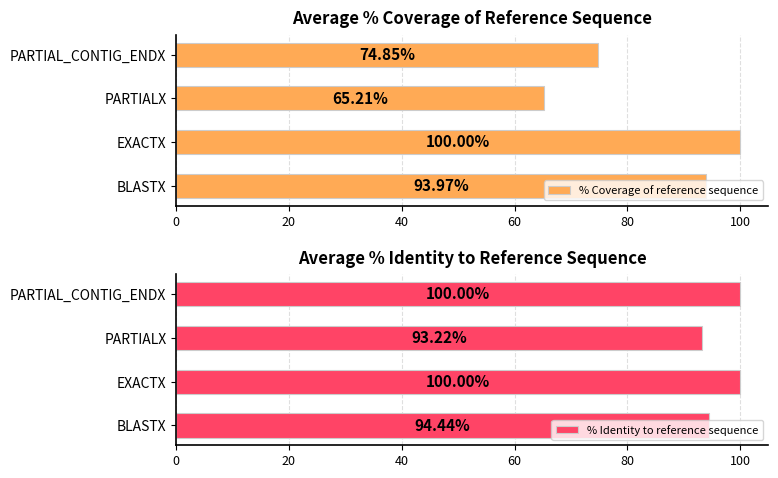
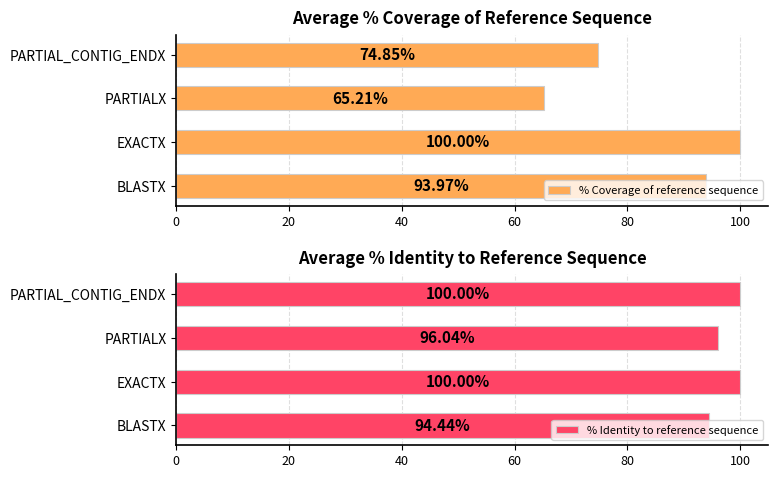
  {
    "Average % Coverage of Reference Sequence": {
      "PARTIAL_CONTIG_ENDX": "74.85%",
      "PARTIALX": "65.21%",
      "EXACTX": "100.00%"
    },
    "Average % Identity to Reference Sequence": {
      "PARTIAL_CONTIG_ENDX": "100.00%",
-     "PARTIALX": "93.22%",
+     "PARTIALX": "96.04%",
      "EXACTX": "100.00%"
    }
  }
